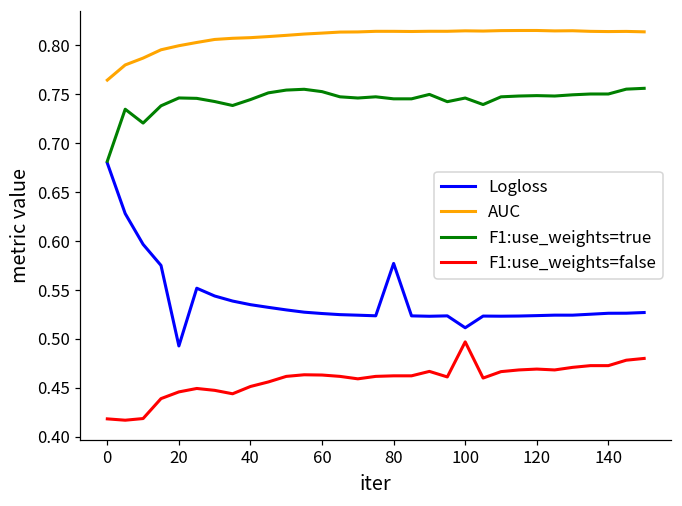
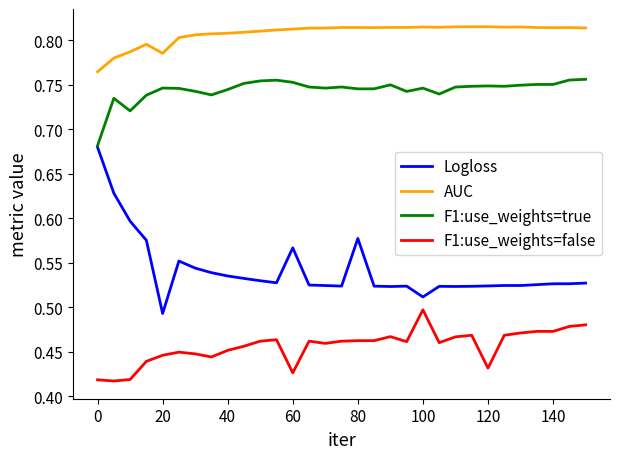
  {
    "Logloss": {
      "20": 0.49,
      "40": 0.54,
-     "60": 0.53,
+     "60": 0.57,
      "80": 0.58,
      "100": 0.51,
      "120": 0.52,
      "140": 0.53
    },
    "AUC": {
      "0": 0.76,
-     "20": 0.80,
+     "20": 0.79,
      "40": 0.81,
      "60": 0.81,
      "80": 0.81,
      "100": 0.81,
      "120": 0.82,
      "140": 0.81
    },
    "F1:use_weights=true": {
      "20": 0.75,
      "40": 0.74,
      "60": 0.75,
      "80": 0.75,
      "100": 0.75,
      "120": 0.75,
      "140": 0.75
    },
    "F1:use_weights=false": {
      "0": 0.42,
      "20": 0.45,
      "40": 0.45,
-     "60": 0.46,
+     "60": 0.43,
      "80": 0.46,
      "100": 0.50,
-     "120": 0.47,
+     "120": 0.43,
      "140": 0.47
    }
  }
